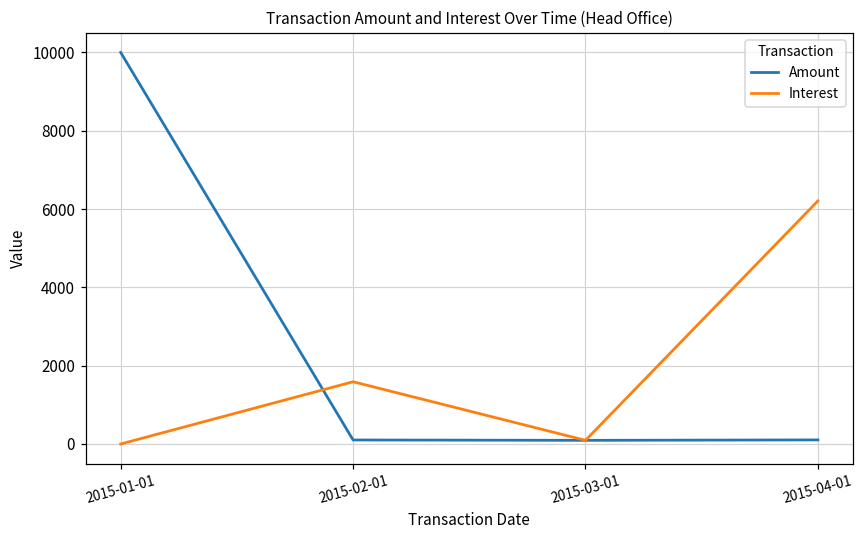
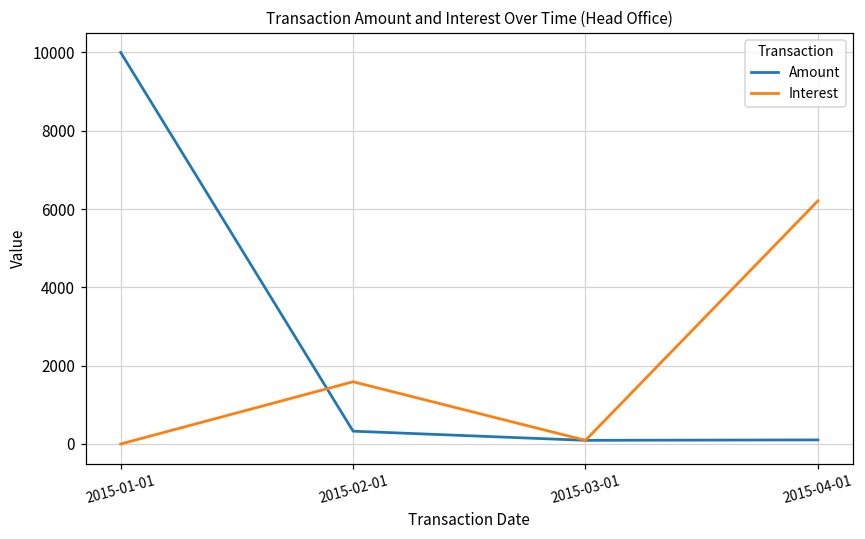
  {
    "Amount": {
      "2015-01-01": 10000,
-     "2015-02-01": 100,
+     "2015-02-01": 300,
      "2015-04-01": 100
    },
    "Interest": {
      "2015-01-01": 0,
      "2015-02-01": 1600,
      "2015-04-01": 6200
    }
  }
